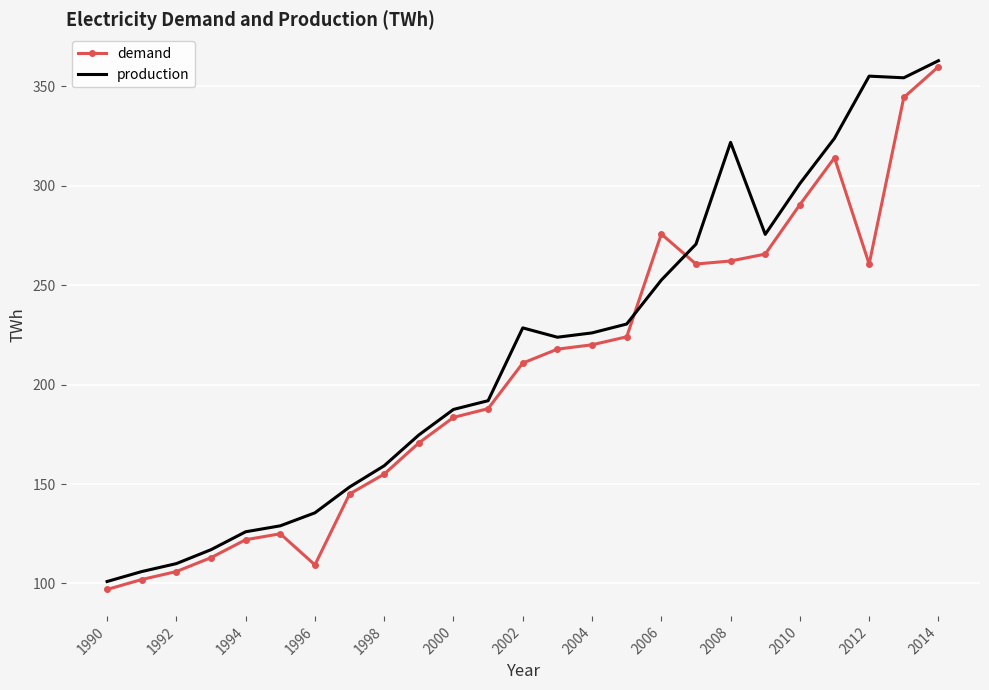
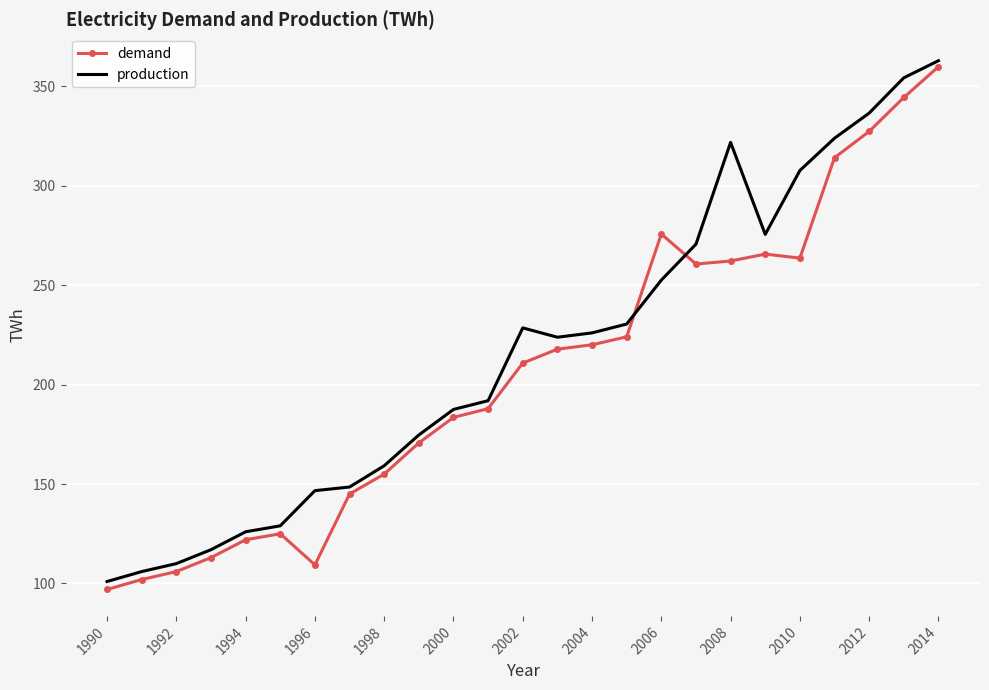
  {
    "demand": {
      "1990": 97,
      "1992": 106,
      "1994": 122,
      "1996": 109,
      "1998": 155,
      "2000": 184,
      "2002": 211,
      "2004": 220,
      "2006": 276,
      "2008": 262,
-     "2010": 290,
-     "2012": 261,
+     "2010": 264,
+     "2012": 327,
      "2014": 360
    },
    "production": {
      "1990": 101,
      "1992": 110,
      "1994": 126,
-     "1996": 136,
+     "1996": 147,
      "1998": 159,
      "2000": 188,
      "2002": 229,
      "2004": 226,
      "2006": 253,
      "2008": 322,
-     "2010": 301,
-     "2012": 355,
+     "2010": 308,
+     "2012": 336,
      "2014": 363
    }
  }
